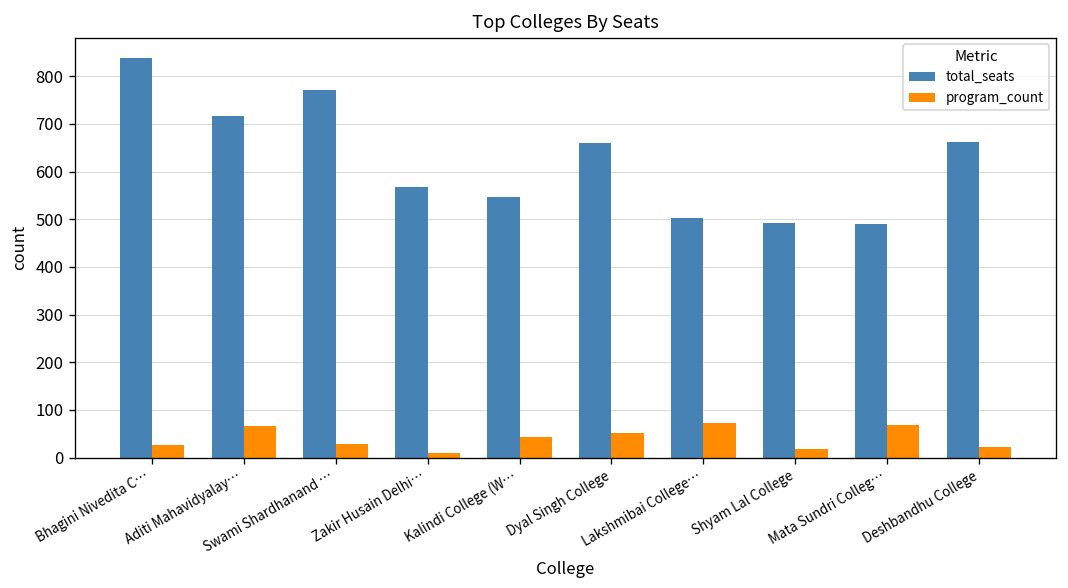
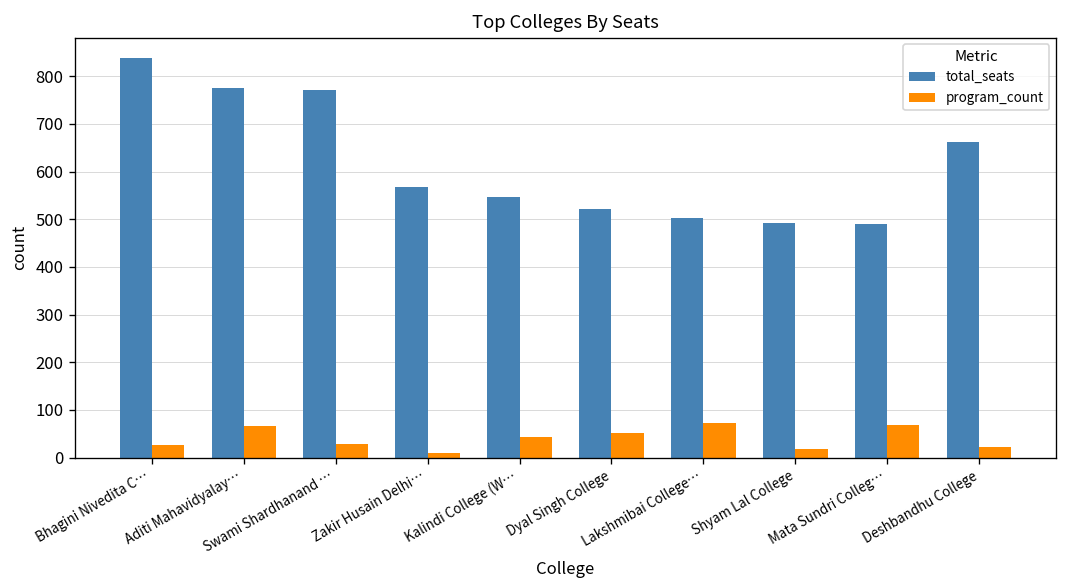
  {
    "total_seats": {
      "Bhagini Nivedita C…": 840,
-     "Aditi Mahavidyalay…": 720,
+     "Aditi Mahavidyalay…": 780,
      "Swami Shardhanand …": 770,
      "Zakir Husain Delhi…": 570,
      "Kalindi College (W…": 550,
-     "Dyal Singh College": 660,
+     "Dyal Singh College": 520,
      "Lakshmibai College…": 500,
      "Shyam Lal College": 490,
      "Mata Sundri Colleg…": 490,
      "Deshbandhu College": 660
    },
    "program_count": {
      "Bhagini Nivedita C…": 30,
      "Aditi Mahavidyalay…": 70,
      "Swami Shardhanand …": 30,
      "Zakir Husain Delhi…": 10,
      "Kalindi College (W…": 40,
      "Dyal Singh College": 50,
      "Lakshmibai College…": 70,
      "Shyam Lal College": 20,
      "Mata Sundri Colleg…": 70,
      "Deshbandhu College": 20
    }
  }
